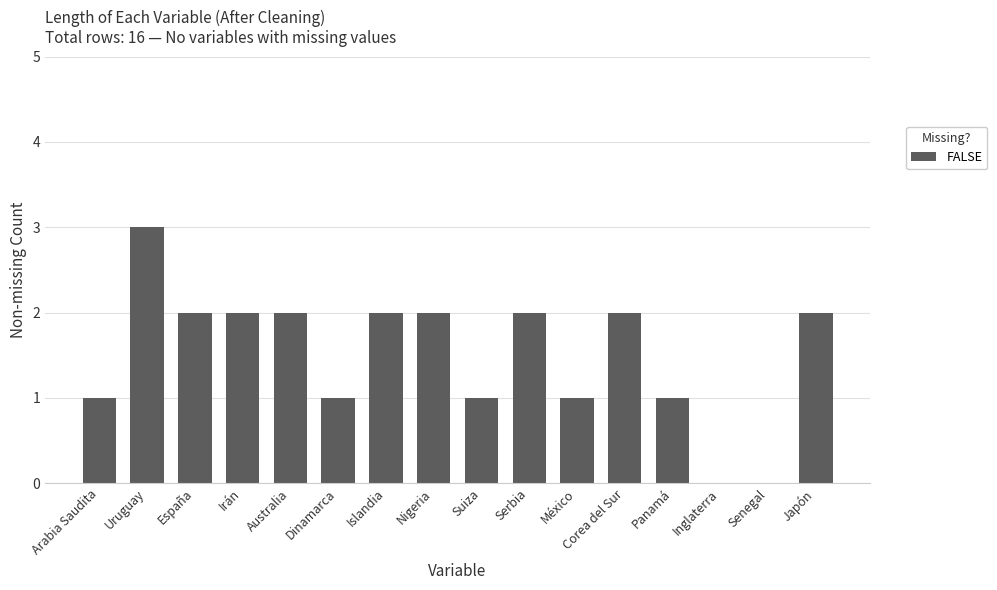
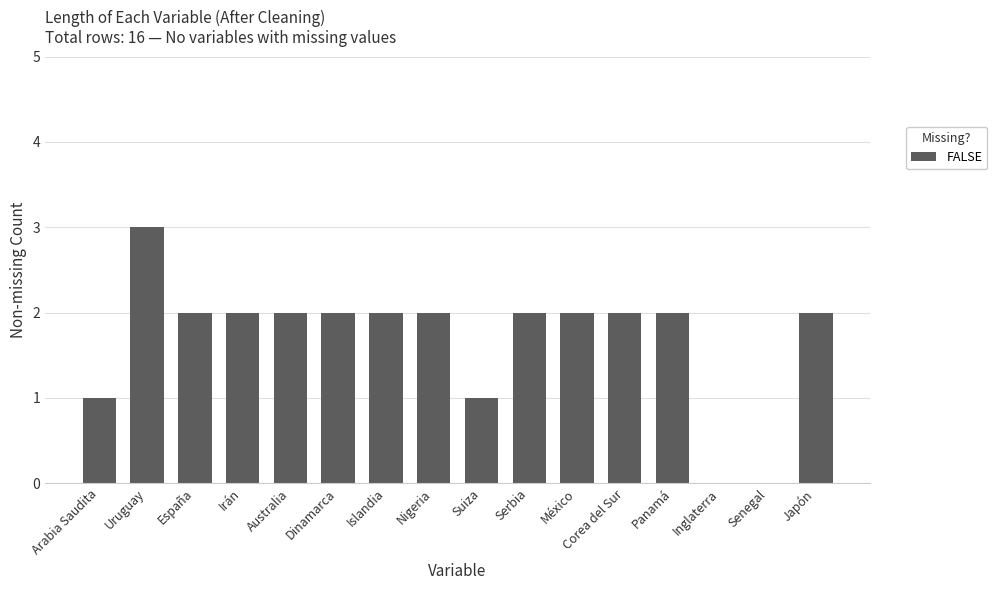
  {
    "Arabia Saudita": 1,
    "Uruguay": 3,
    "España": 2,
    "Irán": 2,
    "Australia": 2,
-   "Dinamarca": 1,
+   "Dinamarca": 2,
    "Islandia": 2,
    "Nigeria": 2,
    "Suiza": 1,
    "Serbia": 2,
-   "México": 1,
+   "México": 2,
    "Corea del Sur": 2,
-   "Panamá": 1,
+   "Panamá": 2,
    "Inglaterra": 0,
    "Senegal": 0,
    "Japón": 2
  }
